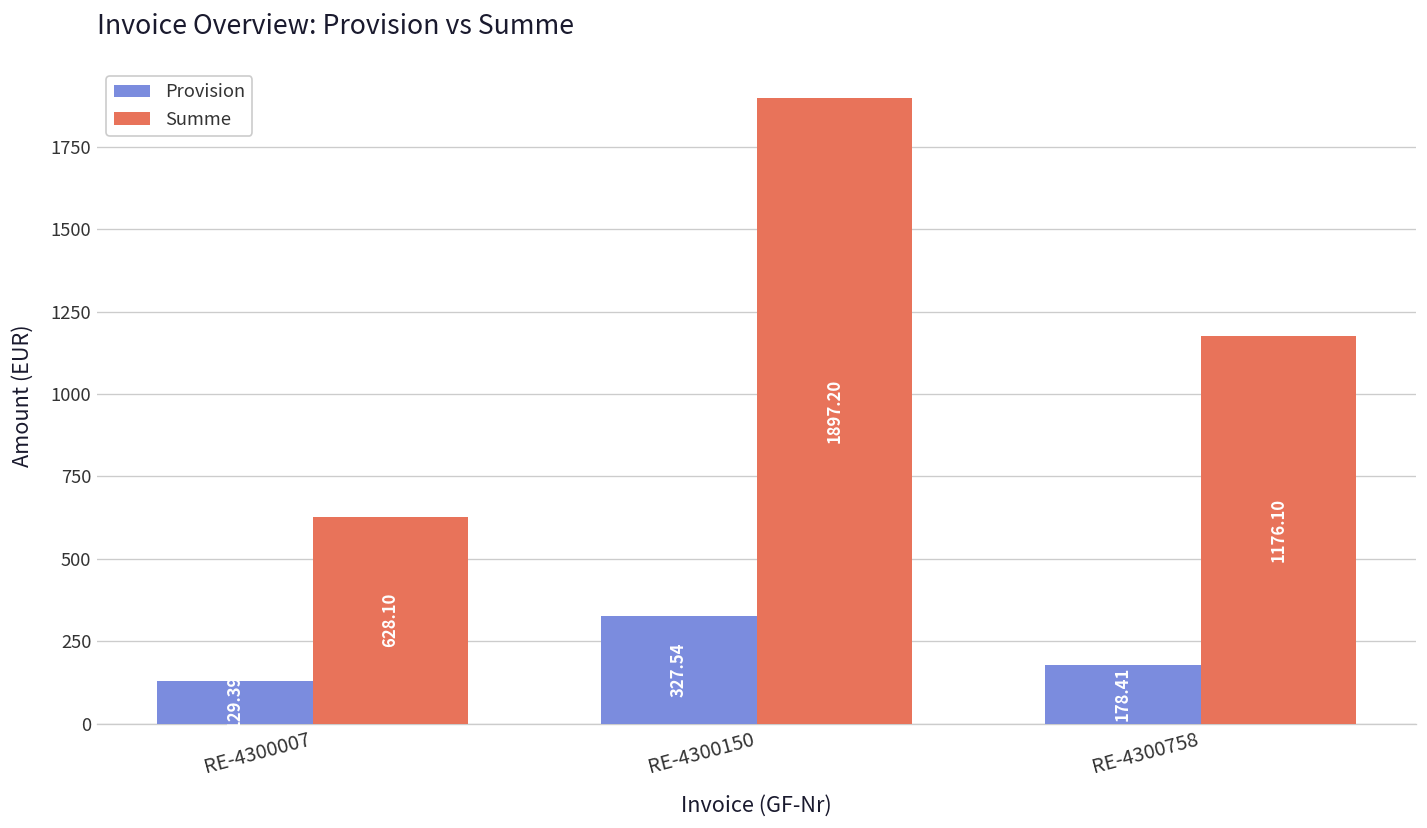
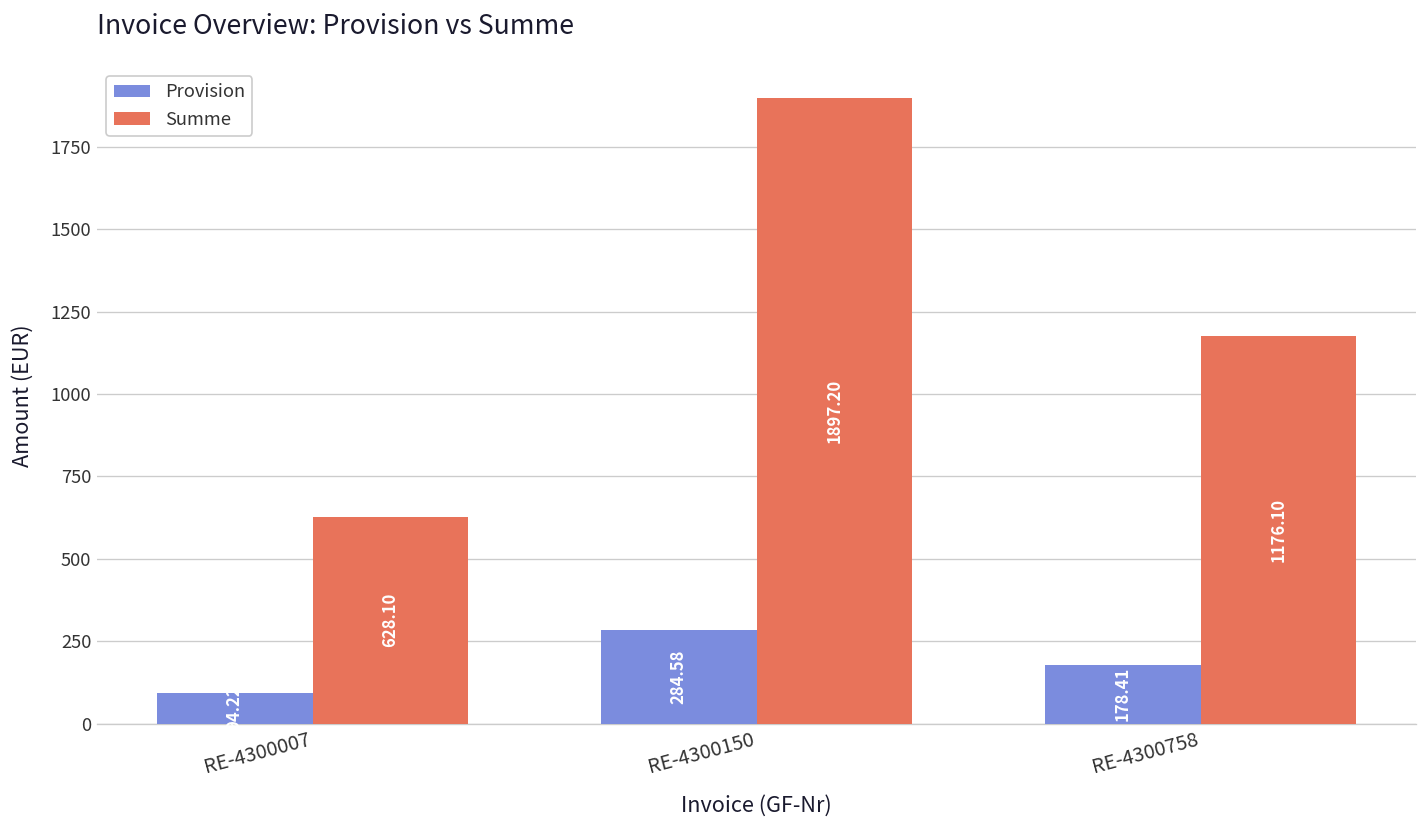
  {
    "Provision": {
-     "RE-4300007": 129.39,
-     "RE-4300150": 327.54,
+     "RE-4300007": 94.22,
+     "RE-4300150": 284.58,
      "RE-4300758": 178.41
    },
    "Summe": {
      "RE-4300007": 628.10,
      "RE-4300150": 1897.20,
      "RE-4300758": 1176.10
    }
  }
